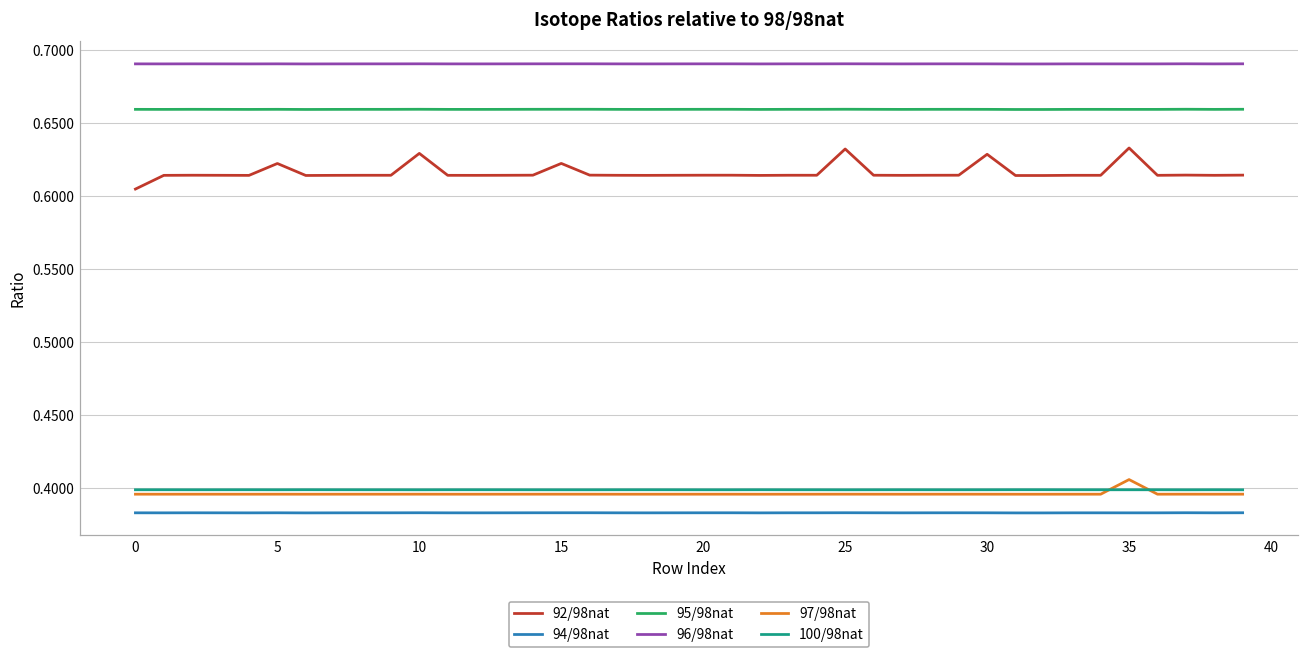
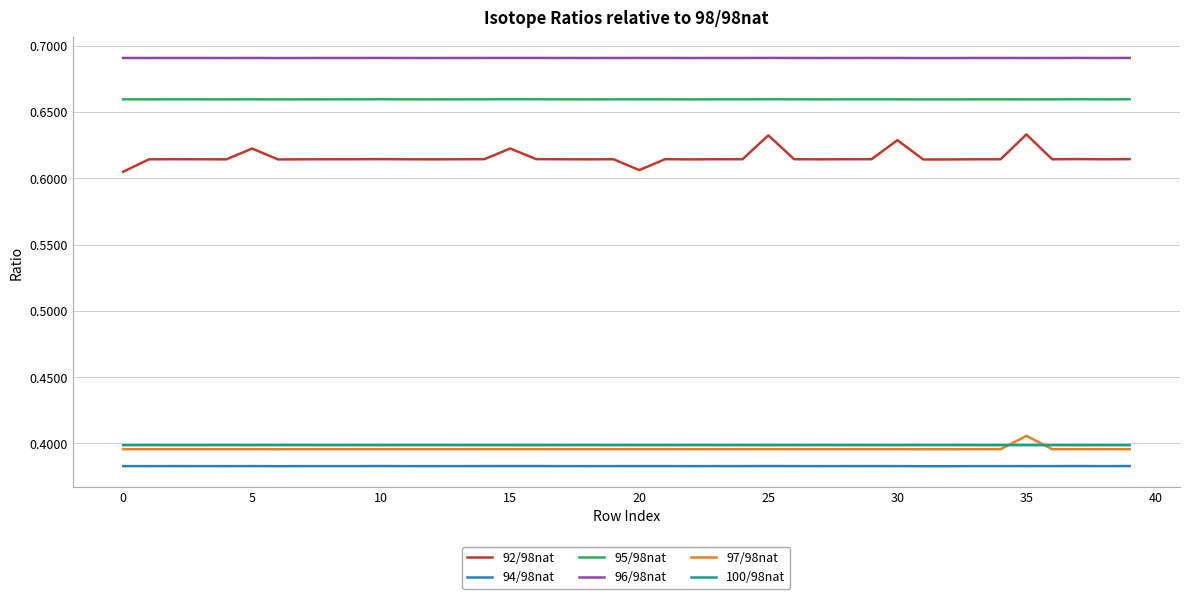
  {
    "92/98nat": {
      "0": 0.605,
      "5": 0.622,
-     "10": 0.629,
+     "10": 0.614,
      "15": 0.622,
-     "20": 0.614,
+     "20": 0.606,
      "25": 0.632,
      "30": 0.629,
      "35": 0.633
    },
    "94/98nat": {
      "0": 0.383,
      "5": 0.383,
      "10": 0.383,
      "15": 0.383,
      "20": 0.383,
      "25": 0.383,
      "30": 0.383,
      "35": 0.383
    },
    "96/98nat": {
      "0": 0.691,
      "5": 0.691,
      "10": 0.691,
      "15": 0.691,
      "20": 0.691,
      "25": 0.691,
      "30": 0.691,
      "35": 0.691
    },
    "97/98nat": {
      "0": 0.396,
      "5": 0.396,
      "10": 0.396,
      "15": 0.396,
      "20": 0.396,
      "25": 0.396,
      "30": 0.396,
      "35": 0.406
    }
  }
